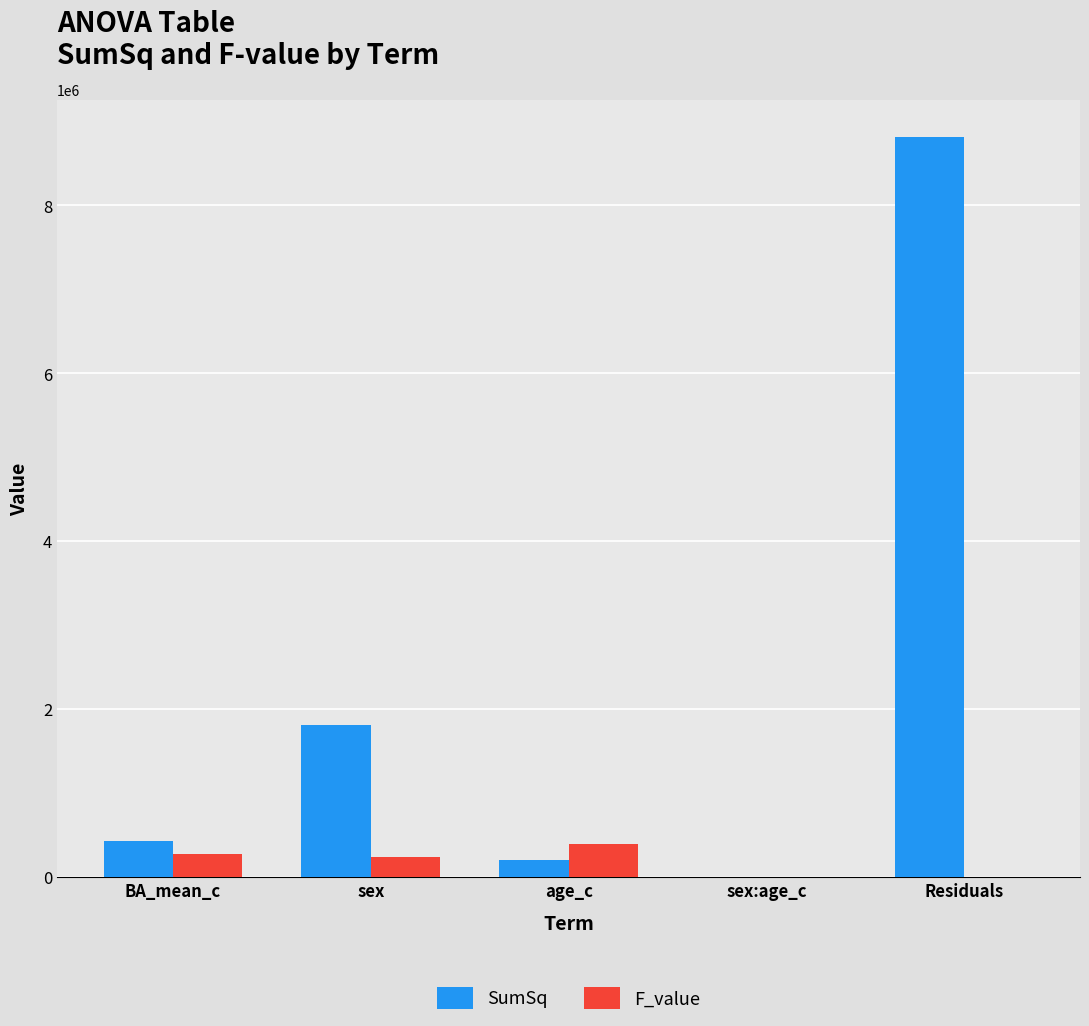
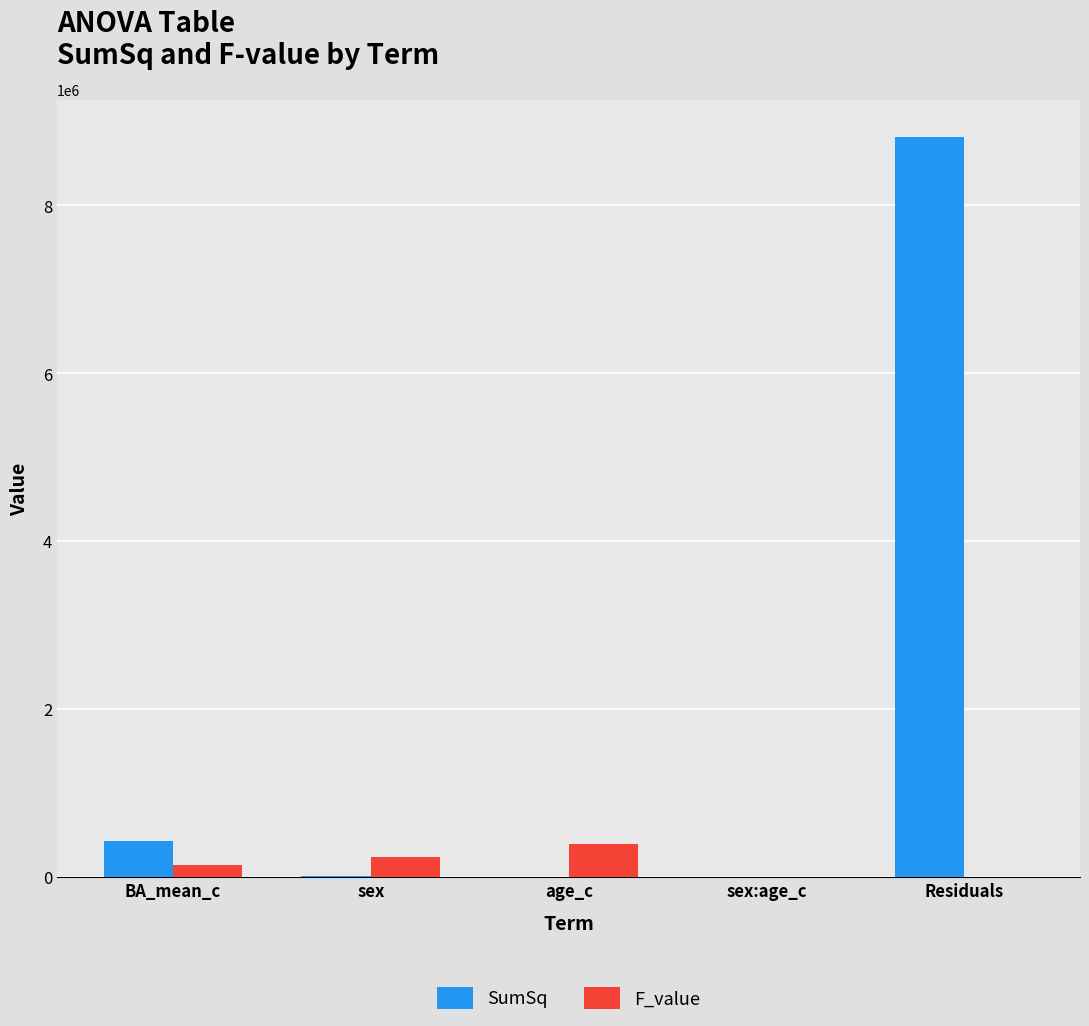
  {
    "SumSq": {
      "BA_mean_c": 400000,
-     "sex": 1800000,
-     "age_c": 200000,
+     "sex": 0,
+     "age_c": 0,
      "Residuals": 8800000
    },
    "F_value": {
-     "BA_mean_c": 300000,
+     "BA_mean_c": 100000,
      "sex": 200000,
      "age_c": 400000,
      "Residuals": 0
    }
  }
